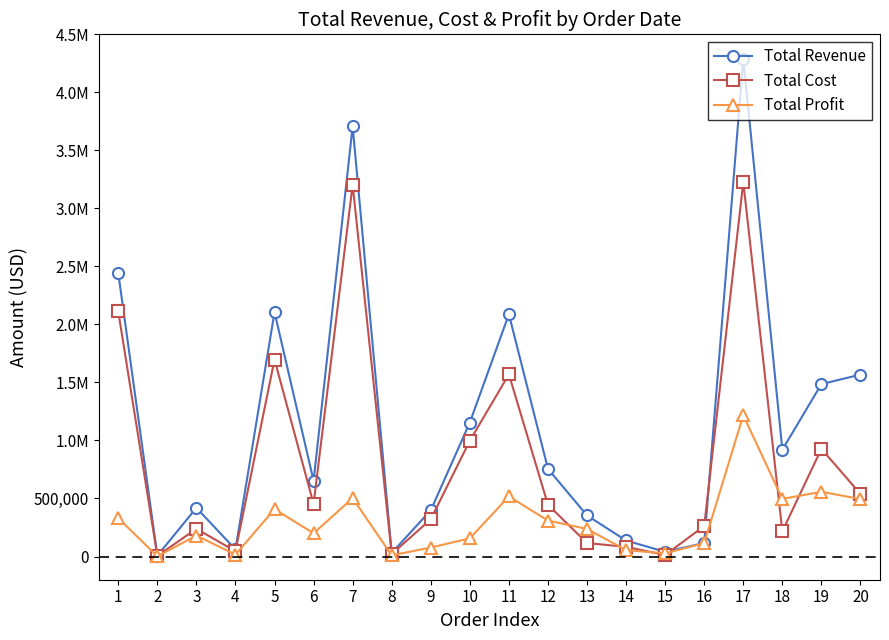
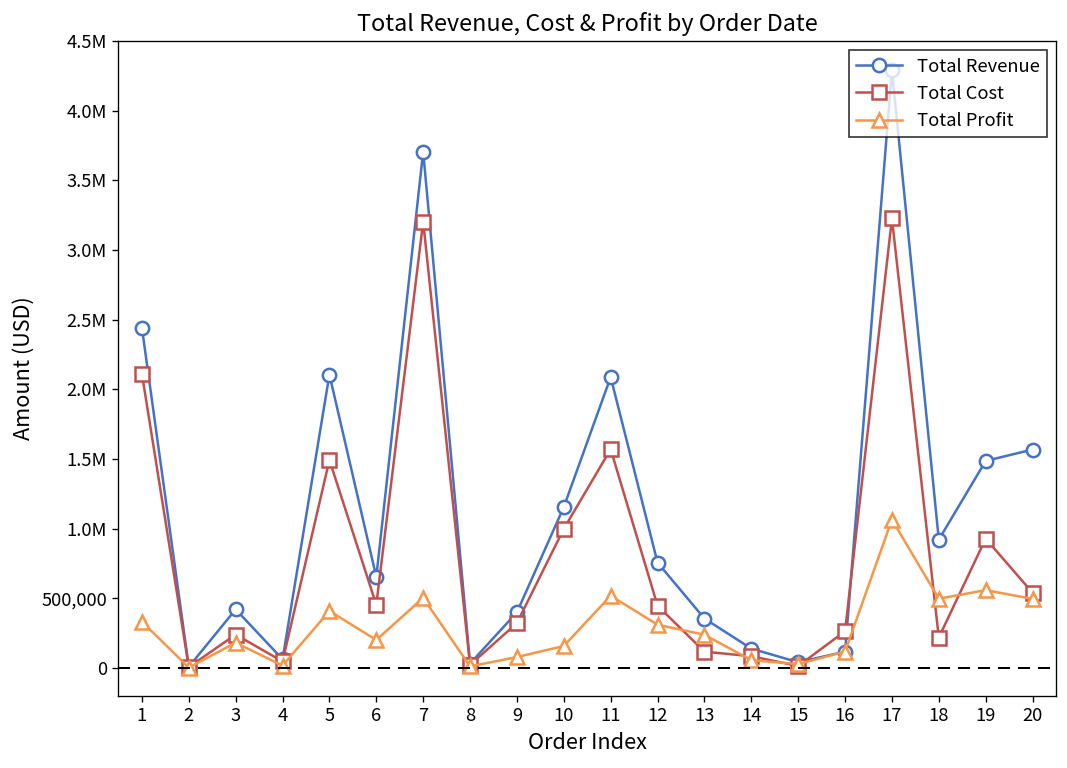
  {
    "Total Revenue": {
      "1": "2,440,000",
      "3": "420,000",
      "5": "2,110,000",
      "6": "650,000",
      "7": "3,710,000",
      "9": "400,000",
      "10": "1,150,000",
      "11": "2,090,000",
      "12": "760,000",
      "13": "350,000",
      "14": "140,000",
      "18": "920,000",
      "19": "1,490,000",
      "20": "1,570,000"
    },
    "Total Cost": {
      "1": "2,110,000",
      "3": "240,000",
-     "5": "1,700,000",
+     "5": "1,490,000",
      "6": "450,000",
      "7": "3,200,000",
      "9": "320,000",
      "10": "1,000,000",
      "11": "1,570,000",
      "12": "450,000",
      "13": "120,000",
      "14": "80,000",
      "16": "260,000",
      "17": "3,230,000",
      "18": "220,000",
      "19": "930,000",
      "20": "540,000"
    },
    "Total Profit": {
      "1": "330,000",
      "3": "180,000",
      "4": "20,000",
      "5": "410,000",
      "6": "200,000",
      "7": "500,000",
      "9": "80,000",
      "10": "160,000",
      "11": "520,000",
      "12": "310,000",
      "13": "240,000",
      "14": "50,000",
-     "17": "1,220,000",
+     "17": "1,060,000",
      "18": "500,000",
      "19": "560,000",
      "20": "500,000"
    }
  }
